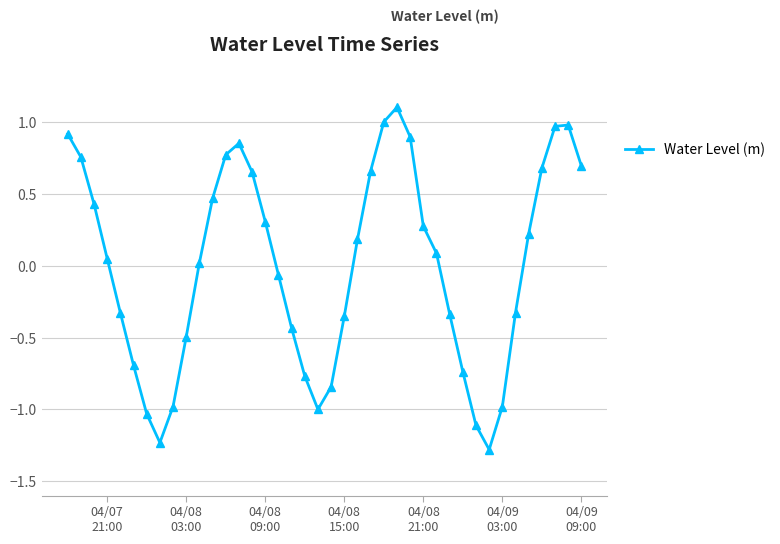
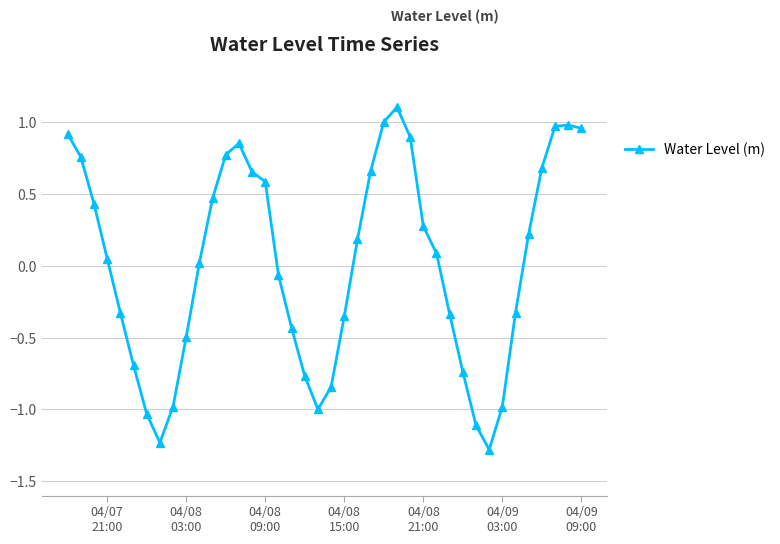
  {
    "04/07 21:00": 0.05,
    "04/08 03:00": -0.49,
-   "04/08 09:00": 0.31,
+   "04/08 09:00": 0.59,
    "04/08 15:00": -0.35,
    "04/08 21:00": 0.28,
    "04/09 03:00": -0.98,
-   "04/09 09:00": 0.70
+   "04/09 09:00": 0.96
  }
